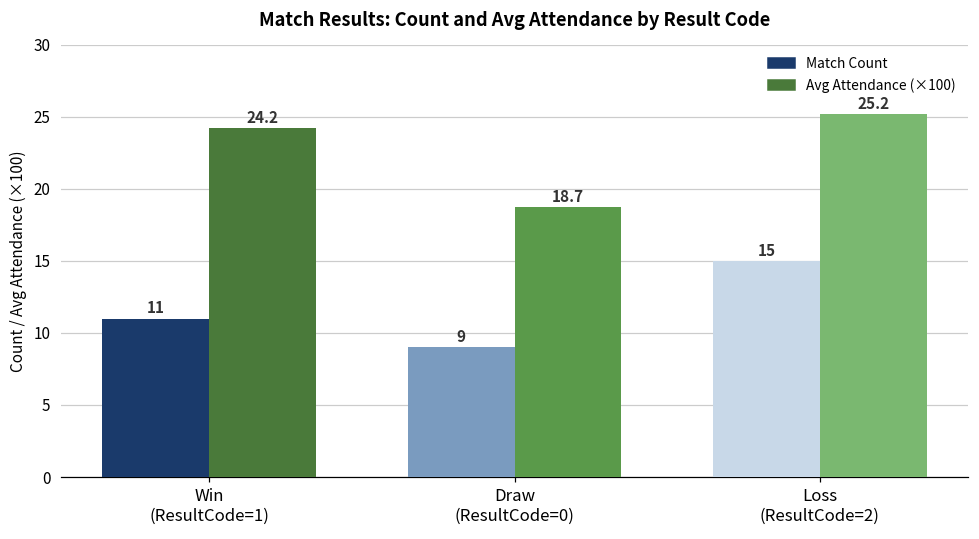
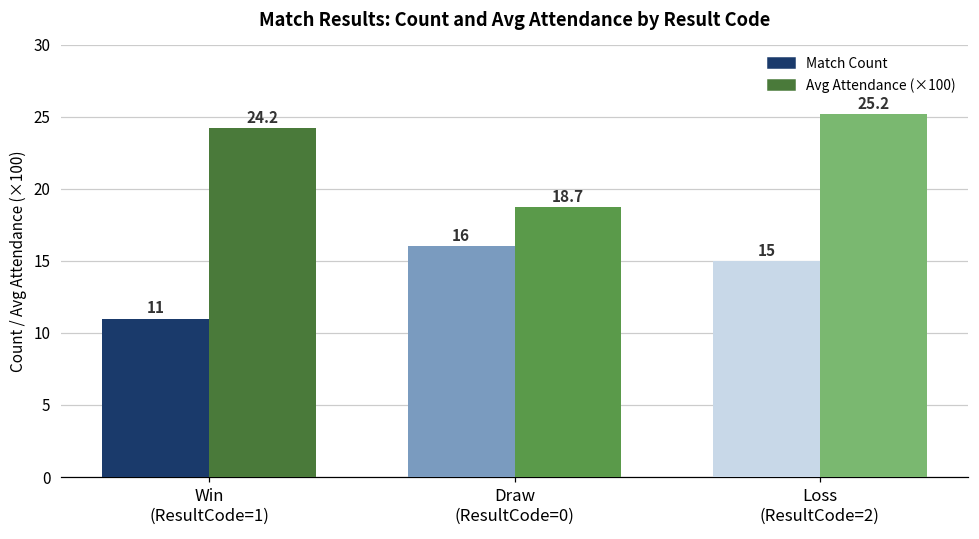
  {
    "Match Count": {
      "Win (ResultCode=1)": 11,
-     "Draw (ResultCode=0)": 9,
+     "Draw (ResultCode=0)": 16,
      "Loss (ResultCode=2)": 15
    },
    "Avg Attendance (×100)": {
      "Win (ResultCode=1)": 24.2,
      "Draw (ResultCode=0)": 18.7,
      "Loss (ResultCode=2)": 25.2
    }
  }
